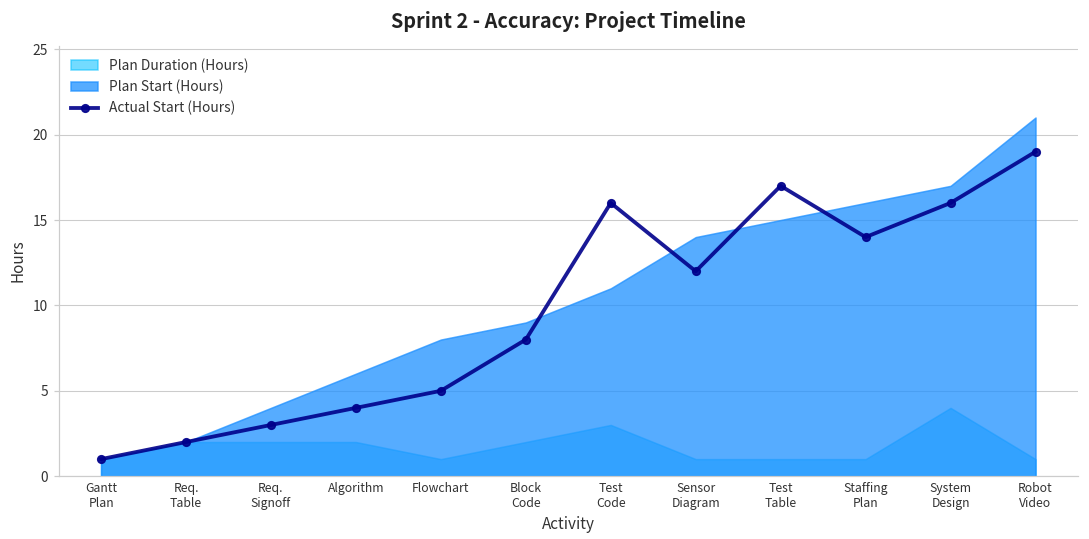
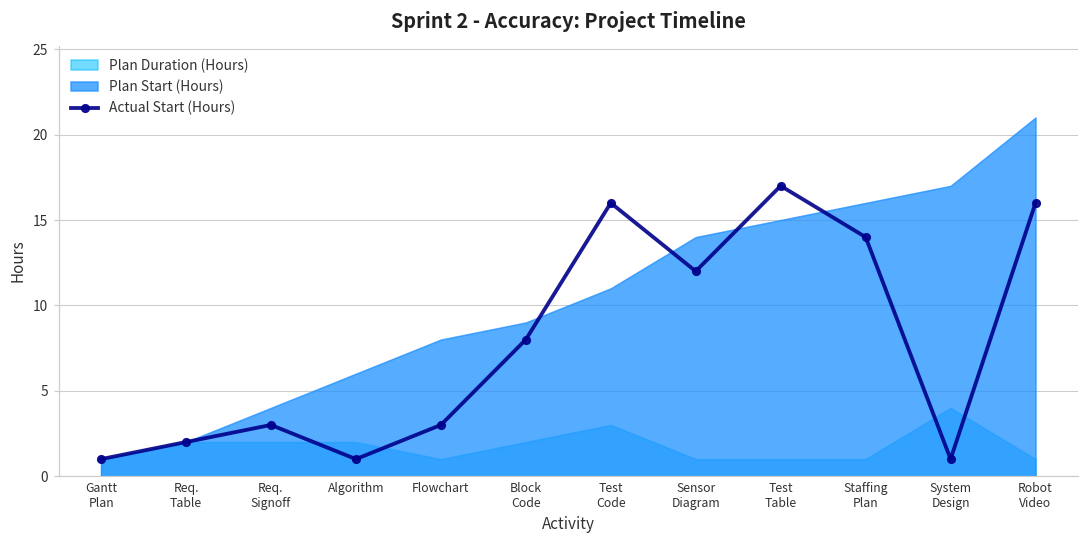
  {
    "Actual Start (Hours)": {
      "Req. Signoff": 3,
-     "Algorithm": 4,
-     "Flowchart": 5,
+     "Algorithm": 1,
+     "Flowchart": 3,
      "Block Code": 8,
      "Test Code": 16,
      "Sensor Diagram": 12,
      "Test Table": 17,
      "Staffing Plan": 14,
-     "System Design": 16,
-     "Robot Video": 19
+     "System Design": 1,
+     "Robot Video": 16
    }
  }
